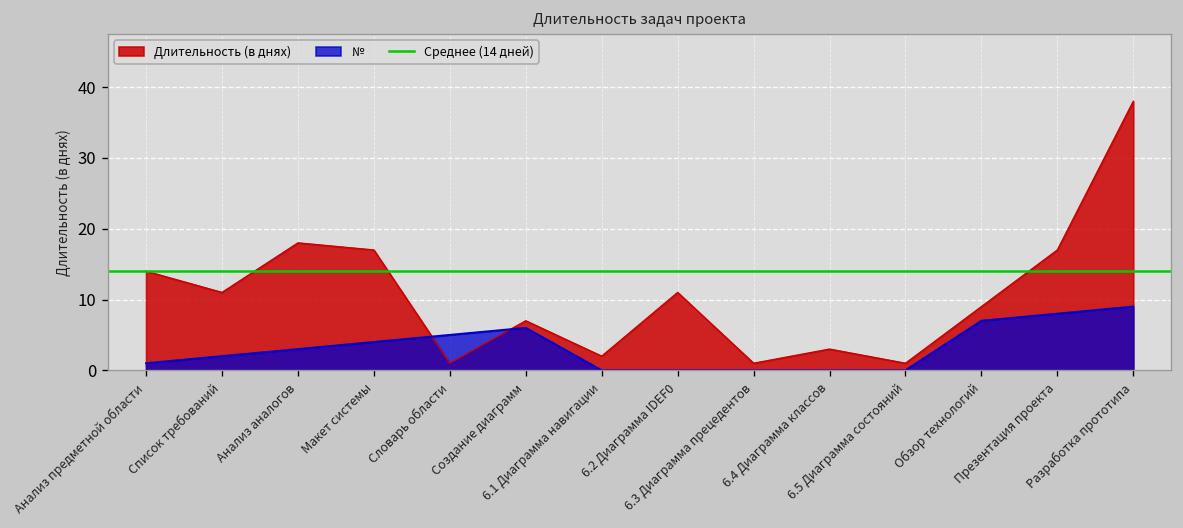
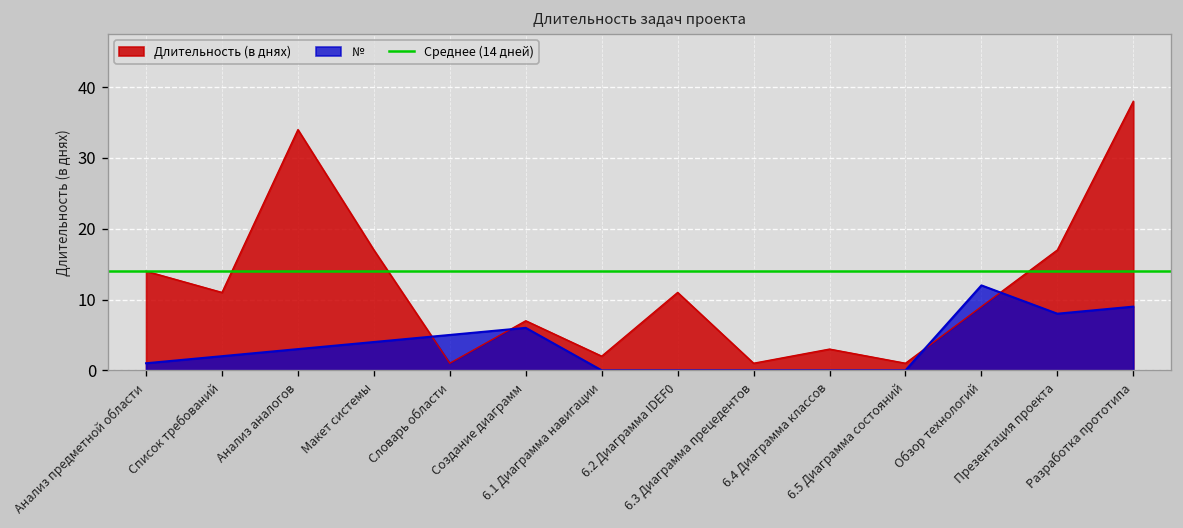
  {
    "Длительность (в днях)": {
      "Анализ предметной области": 14,
      "Список требований": 11,
-     "Анализ аналогов": 18,
+     "Анализ аналогов": 34,
      "Макет системы": 17,
      "Словарь области": 1,
      "Создание диаграмм": 7,
      "6.1 Диаграмма навигации": 2,
      "6.2 Диаграмма IDEF0": 11,
      "6.3 Диаграмма прецедентов": 1,
      "6.4 Диаграмма классов": 3,
      "6.5 Диаграмма состояний": 1,
      "Обзор технологий": 9,
      "Презентация проекта": 17,
      "Разработка прототипа": 38
    },
    "№": {
      "Анализ предметной области": 1,
      "Список требований": 2,
      "Анализ аналогов": 3,
      "Макет системы": 4,
      "Словарь области": 5,
      "Создание диаграмм": 6,
      "6.1 Диаграмма навигации": 0,
      "6.2 Диаграмма IDEF0": 0,
      "6.3 Диаграмма прецедентов": 0,
      "6.4 Диаграмма классов": 0,
      "6.5 Диаграмма состояний": 0,
-     "Обзор технологий": 7,
+     "Обзор технологий": 12,
      "Презентация проекта": 8,
      "Разработка прототипа": 9
    }
  }
